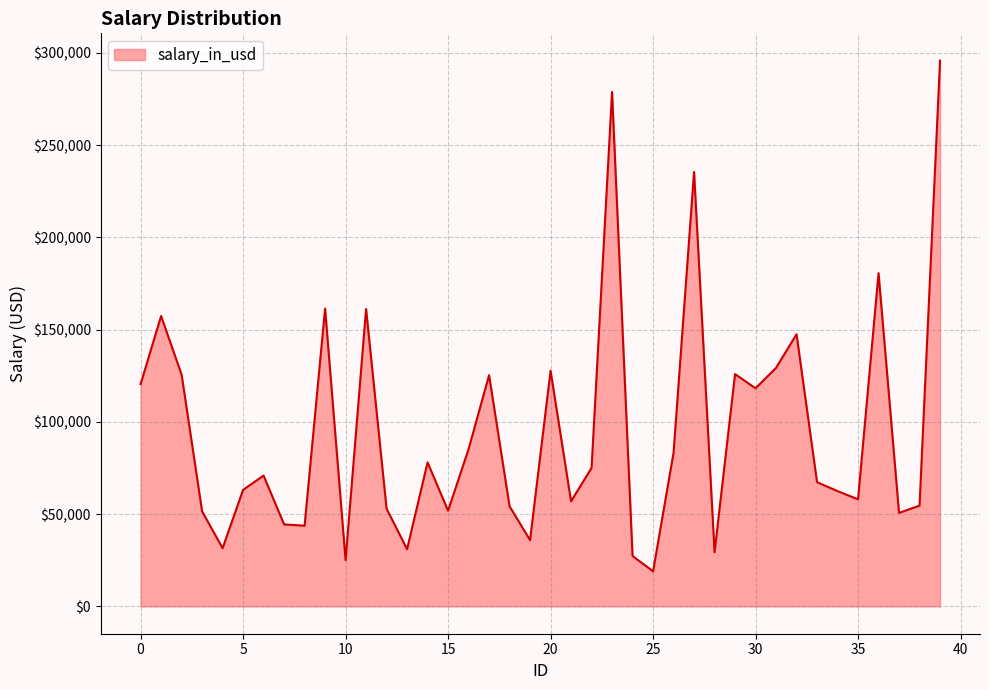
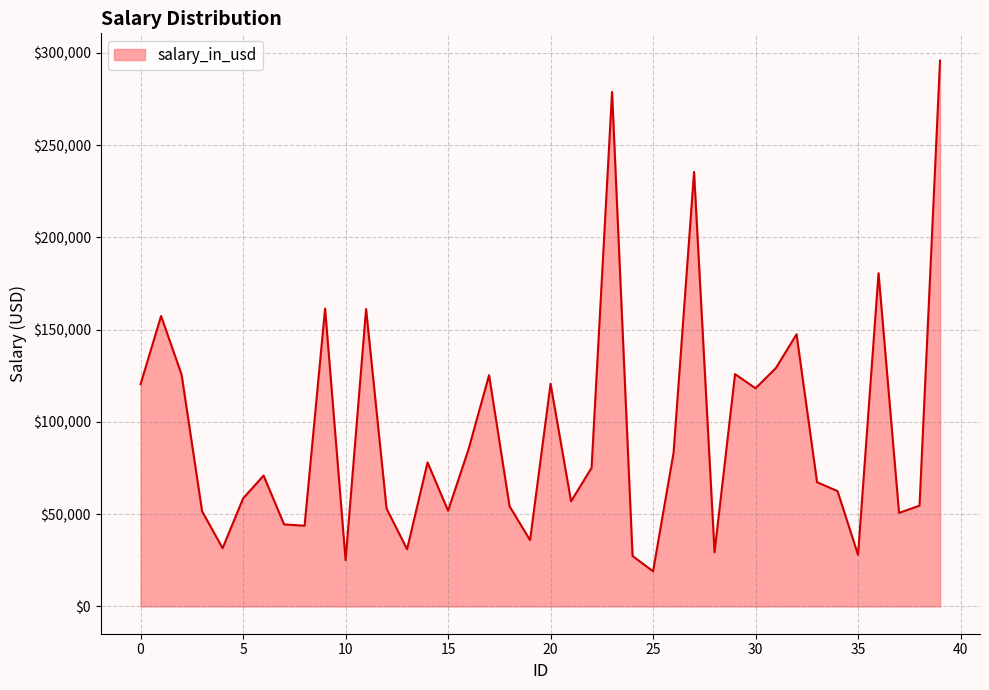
  {
    "0": "$121,000",
-   "5": "$63,000",
+   "5": "$59,000",
    "10": "$25,000",
    "15": "$52,000",
-   "20": "$128,000",
+   "20": "$121,000",
    "25": "$19,000",
    "30": "$118,000",
-   "35": "$58,000"
+   "35": "$28,000"
  }
